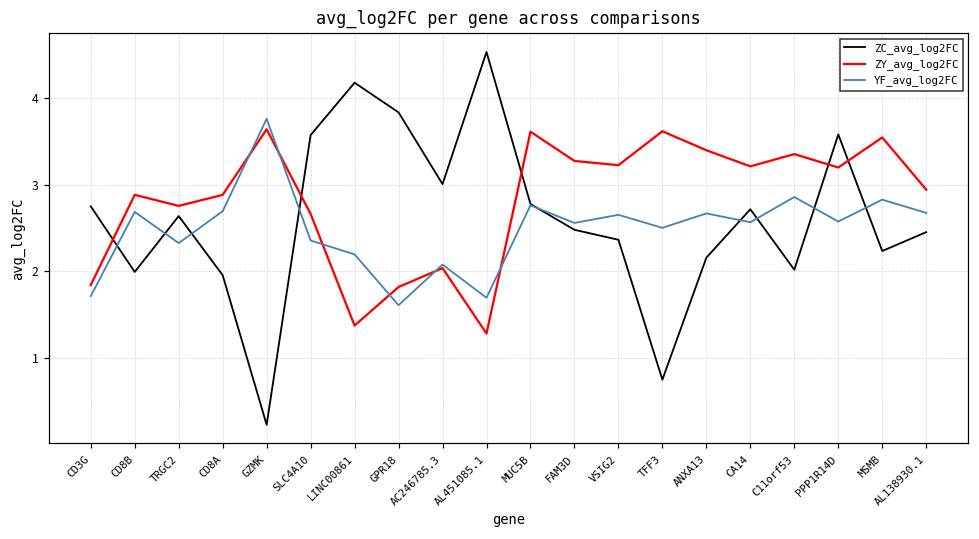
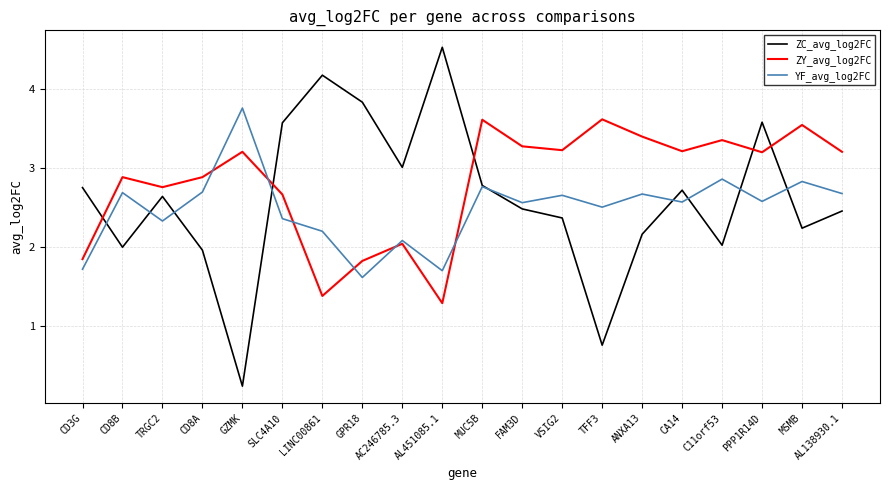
  {
    "ZC_avg_log2FC": {
      "CD3G": 2.8,
      "CD8B": 2.0,
      "TRGC2": 2.6,
      "CD8A": 2.0,
      "GZMK": 0.2,
      "SLC4A10": 3.6,
      "LINC00861": 4.2,
      "GPR18": 3.8,
      "AC246785.3": 3.0,
      "AL451085.1": 4.5,
      "FAM3D": 2.5,
      "VSIG2": 2.4,
      "TFF3": 0.8,
      "ANXA13": 2.2,
      "CA14": 2.7,
      "C11orf53": 2.0,
      "PPP1R14D": 3.6,
      "MSMB": 2.2,
      "AL138930.1": 2.5
    },
    "ZY_avg_log2FC": {
      "CD3G": 1.8,
      "CD8B": 2.9,
      "TRGC2": 2.8,
      "CD8A": 2.9,
-     "GZMK": 3.6,
+     "GZMK": 3.2,
      "SLC4A10": 2.7,
      "LINC00861": 1.4,
      "GPR18": 1.8,
      "AC246785.3": 2.0,
      "AL451085.1": 1.3,
      "MUC5B": 3.6,
      "FAM3D": 3.3,
      "VSIG2": 3.2,
      "TFF3": 3.6,
      "ANXA13": 3.4,
      "CA14": 3.2,
      "C11orf53": 3.4,
      "PPP1R14D": 3.2,
      "MSMB": 3.5,
-     "AL138930.1": 2.9
+     "AL138930.1": 3.2
    },
    "YF_avg_log2FC": {
      "CD3G": 1.7,
      "CD8B": 2.7,
      "TRGC2": 2.3,
      "CD8A": 2.7,
      "GZMK": 3.8,
      "SLC4A10": 2.4,
      "LINC00861": 2.2,
      "GPR18": 1.6,
      "AC246785.3": 2.1,
      "AL451085.1": 1.7,
      "FAM3D": 2.6,
      "VSIG2": 2.7,
      "TFF3": 2.5,
      "ANXA13": 2.7,
      "CA14": 2.6,
      "C11orf53": 2.9,
      "PPP1R14D": 2.6,
      "MSMB": 2.8,
      "AL138930.1": 2.7
    }
  }
